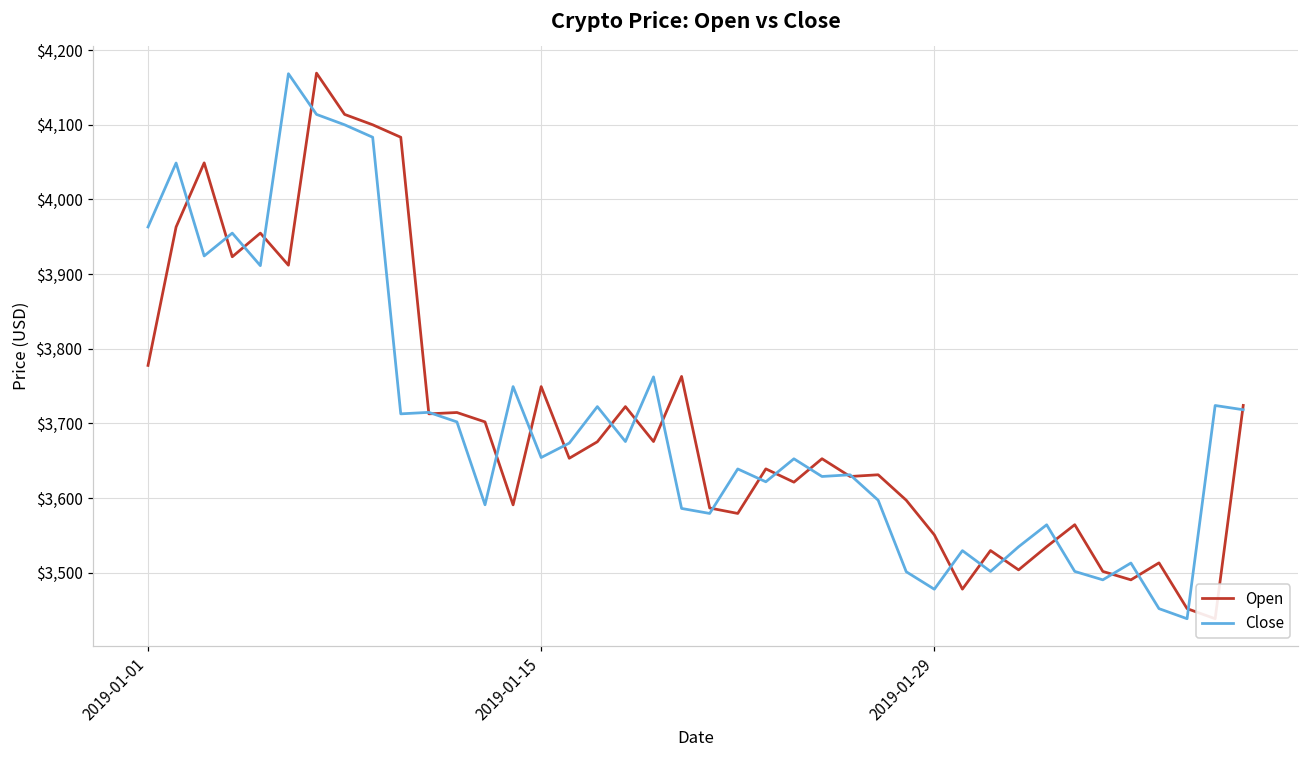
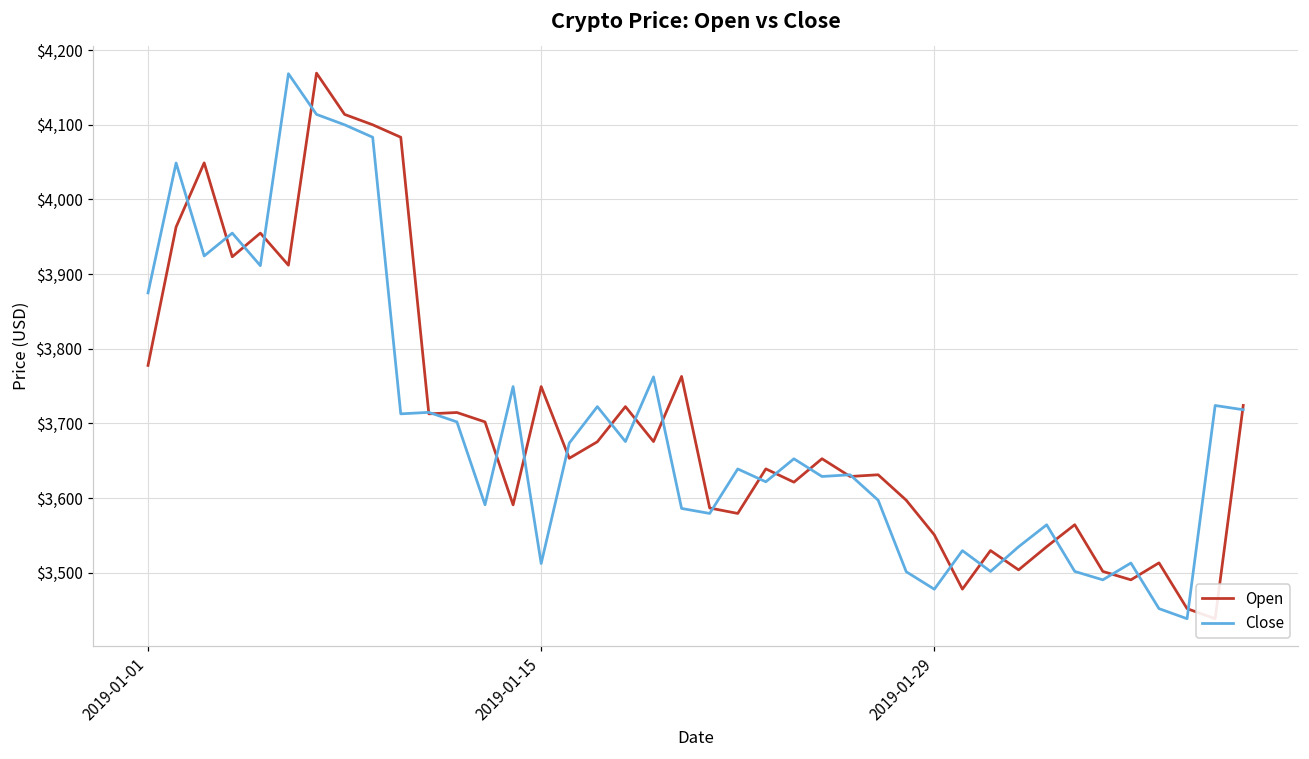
  {
    "Open": {
      "2019-01-01": "$3,780",
      "2019-01-15": "$3,750",
      "2019-01-29": "$3,550"
    },
    "Close": {
-     "2019-01-01": "$3,960",
-     "2019-01-15": "$3,650",
+     "2019-01-01": "$3,870",
+     "2019-01-15": "$3,510",
      "2019-01-29": "$3,480"
    }
  }
